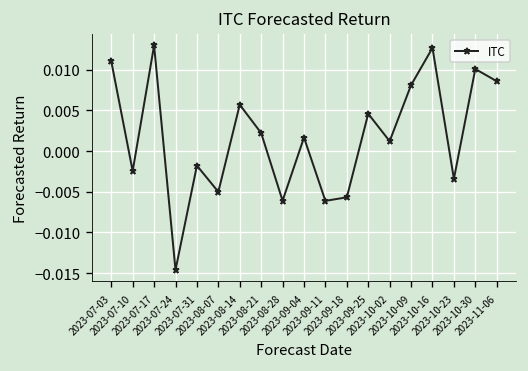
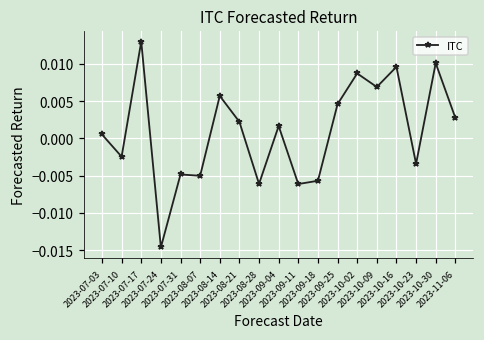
  {
-   "2023-07-03": 0.011,
+   "2023-07-03": 0.001,
    "2023-07-10": -0.002,
    "2023-07-17": 0.013,
    "2023-07-24": -0.015,
-   "2023-07-31": -0.002,
+   "2023-07-31": -0.005,
    "2023-08-07": -0.005,
    "2023-08-14": 0.006,
    "2023-08-21": 0.002,
    "2023-08-28": -0.006,
    "2023-09-04": 0.002,
    "2023-09-11": -0.006,
    "2023-09-18": -0.006,
    "2023-09-25": 0.005,
-   "2023-10-02": 0.001,
-   "2023-10-09": 0.008,
-   "2023-10-16": 0.013,
+   "2023-10-02": 0.009,
+   "2023-10-09": 0.007,
+   "2023-10-16": 0.010,
    "2023-10-23": -0.003,
    "2023-10-30": 0.010,
-   "2023-11-06": 0.009
+   "2023-11-06": 0.003
  }
